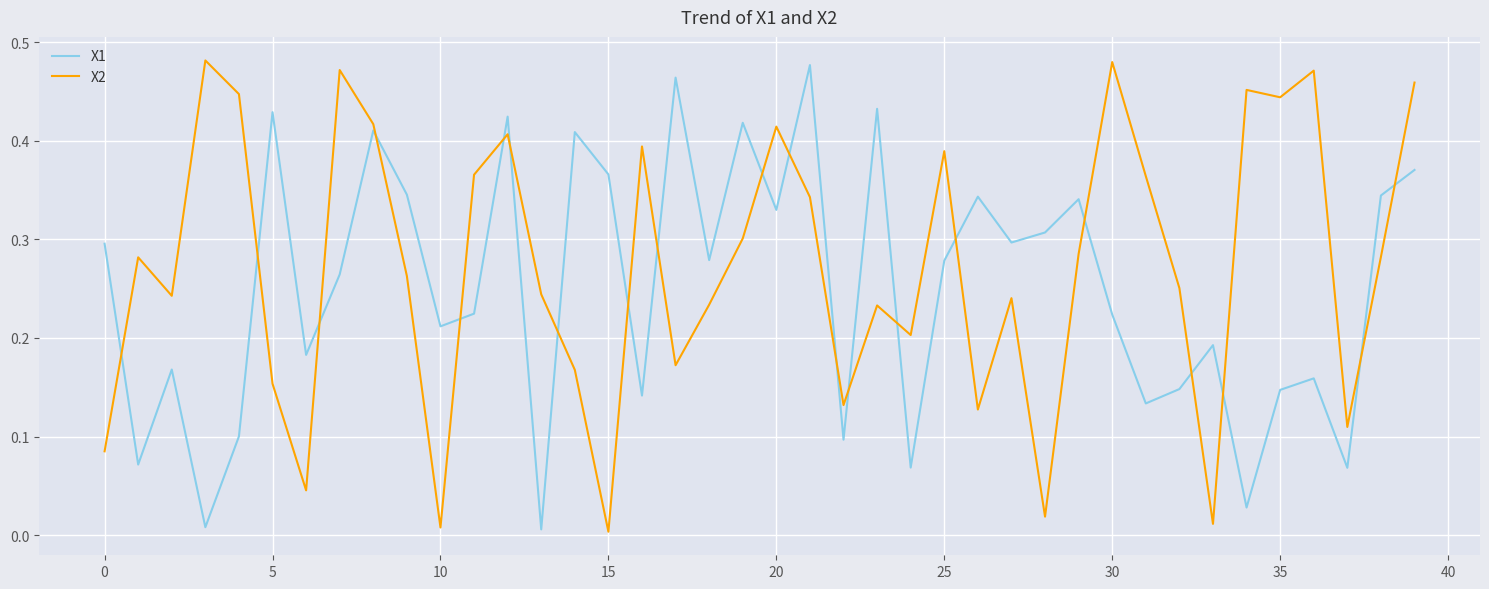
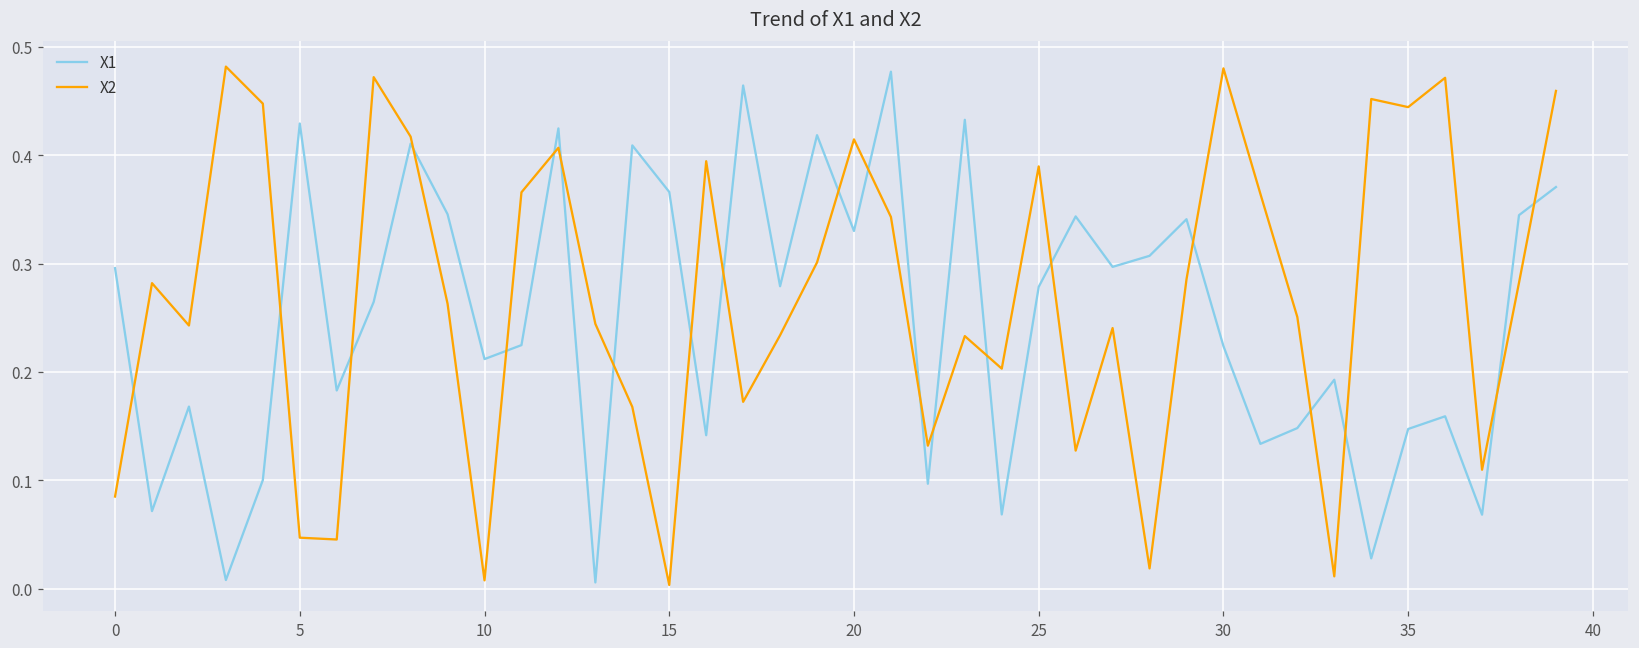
  {
    "X1": {
      "0": 0.30,
      "5": 0.43,
      "10": 0.21,
      "15": 0.37,
      "20": 0.33,
      "25": 0.28,
      "30": 0.22,
      "35": 0.15
    },
    "X2": {
      "0": 0.08,
-     "5": 0.15,
+     "5": 0.05,
      "10": 0.01,
      "15": 0.00,
      "20": 0.41,
      "25": 0.39,
      "30": 0.48,
      "35": 0.44
    }
  }
